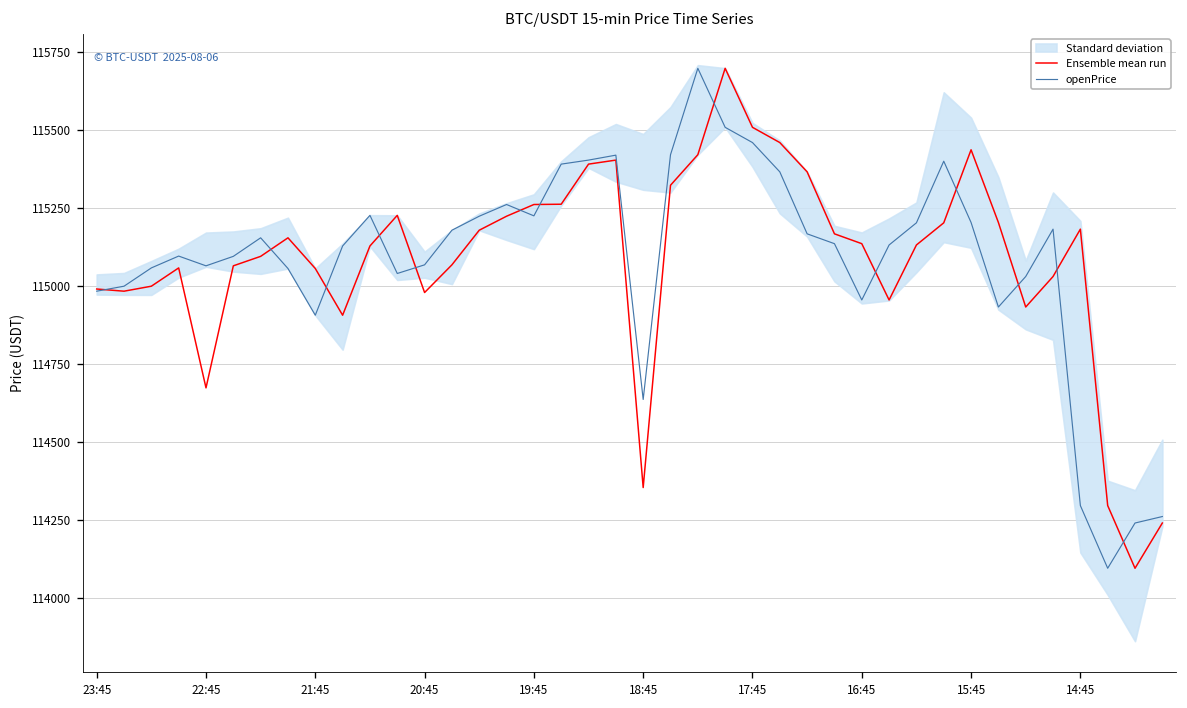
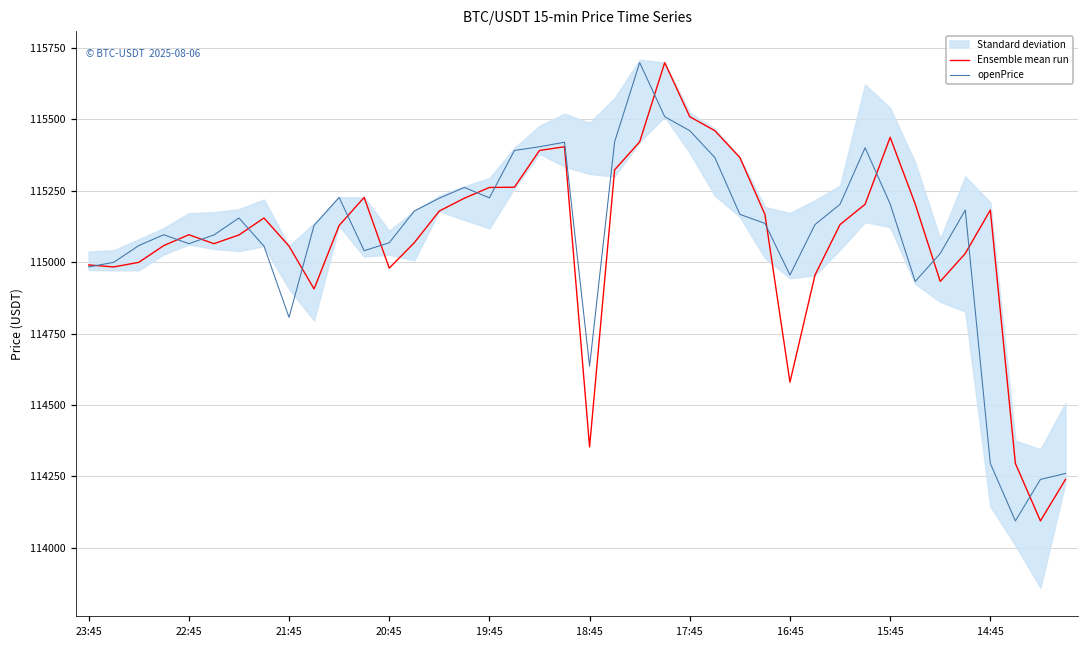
  {
    "Ensemble mean run": {
-     "22:45": 114670,
+     "22:45": 115100,
      "20:45": 114980,
      "19:45": 115260,
      "18:45": 114350,
      "17:45": 115510,
-     "16:45": 115140,
+     "16:45": 114580,
      "15:45": 115440,
      "14:45": 115180
    },
    "openPrice": {
      "22:45": 115060,
-     "21:45": 114910,
+     "21:45": 114810,
      "20:45": 115070,
      "19:45": 115230,
      "18:45": 114640,
      "17:45": 115460,
      "16:45": 114960,
      "15:45": 115200,
      "14:45": 114300
    }
  }
